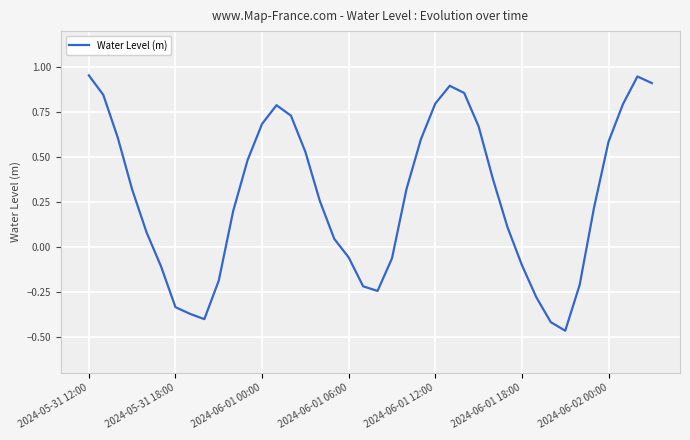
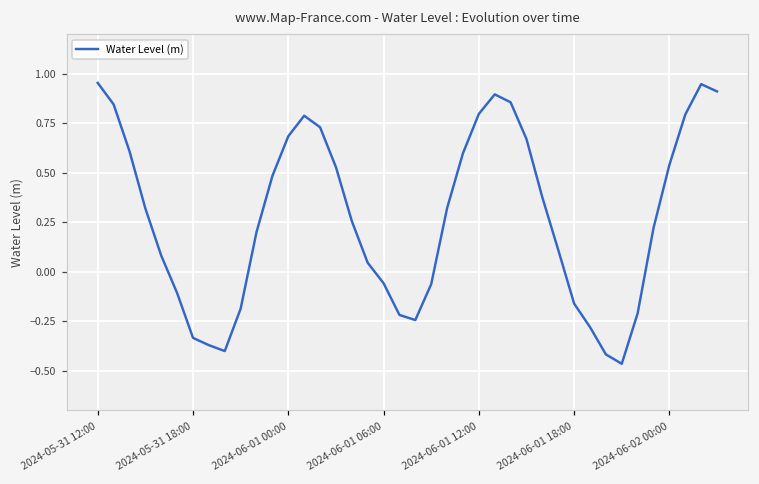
  {
    "2024-05-31 12:00": 0.95,
    "2024-05-31 18:00": -0.33,
    "2024-06-01 00:00": 0.68,
    "2024-06-01 06:00": -0.06,
    "2024-06-01 12:00": 0.80,
-   "2024-06-01 18:00": -0.10,
-   "2024-06-02 00:00": 0.59
+   "2024-06-01 18:00": -0.16,
+   "2024-06-02 00:00": 0.54
  }
